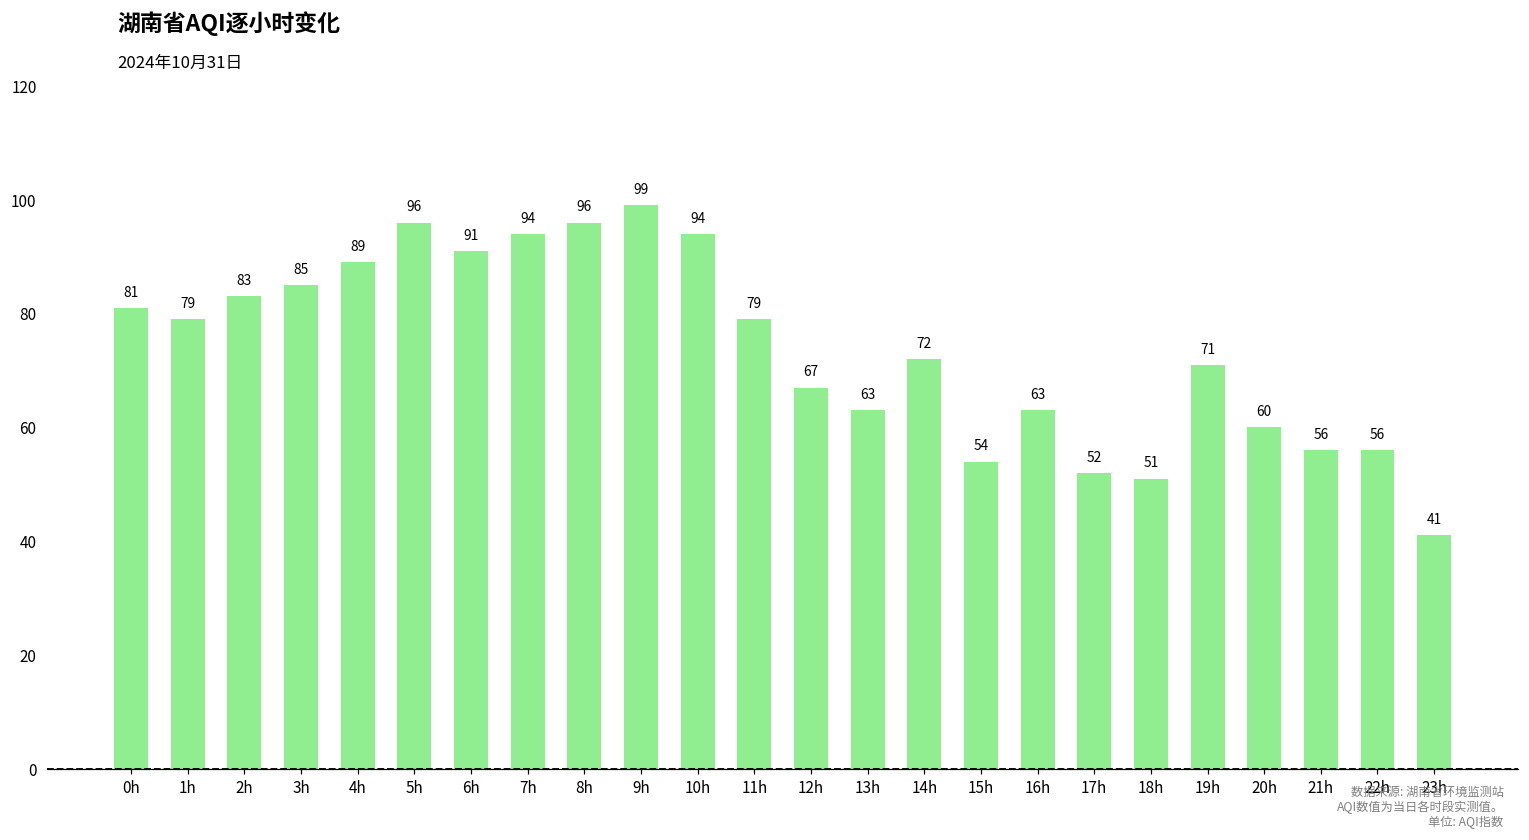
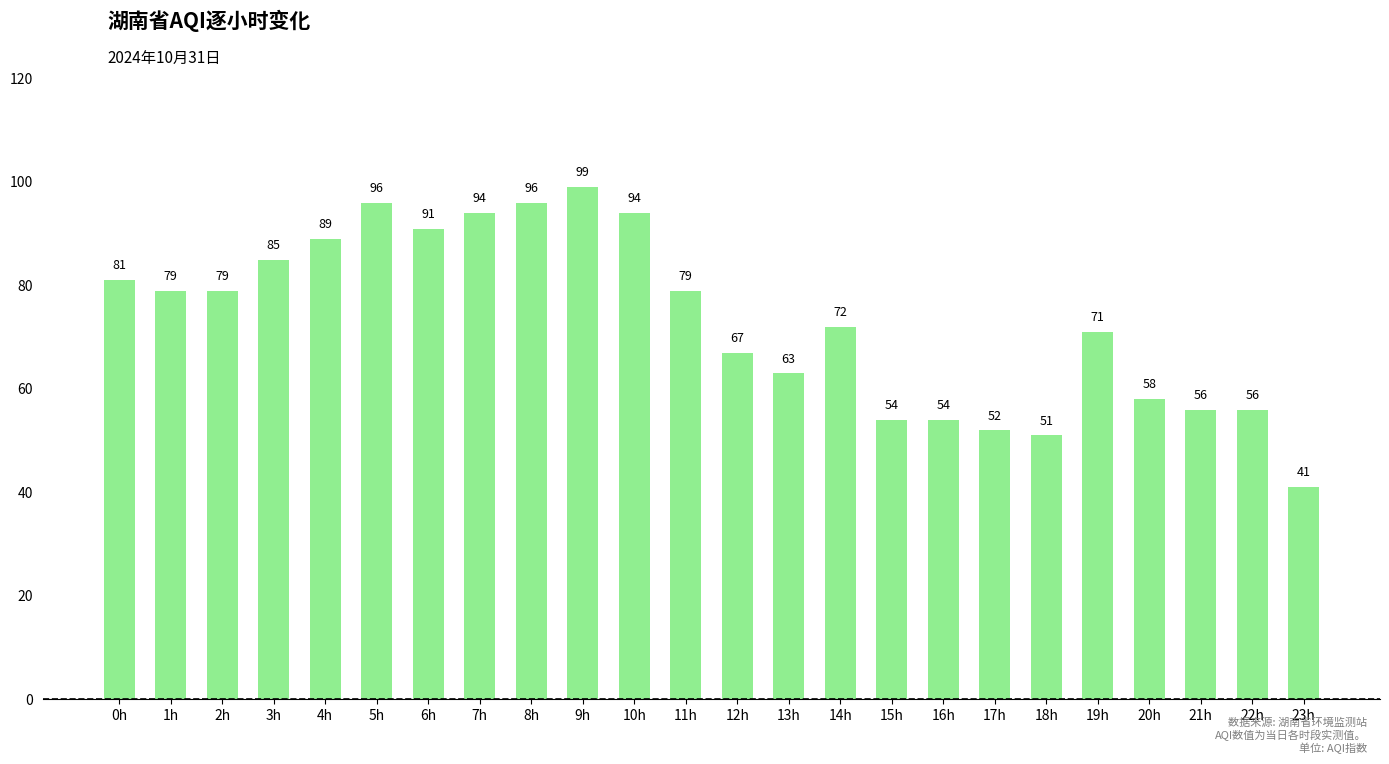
  {
    "0h": 81,
    "1h": 79,
-   "2h": 83,
+   "2h": 79,
    "3h": 85,
    "4h": 89,
    "5h": 96,
    "6h": 91,
    "7h": 94,
    "8h": 96,
    "9h": 99,
    "10h": 94,
    "11h": 79,
    "12h": 67,
    "13h": 63,
    "14h": 72,
    "15h": 54,
-   "16h": 63,
+   "16h": 54,
    "17h": 52,
    "18h": 51,
    "19h": 71,
-   "20h": 60,
+   "20h": 58,
    "21h": 56,
    "22h": 56,
    "23h": 41
  }
